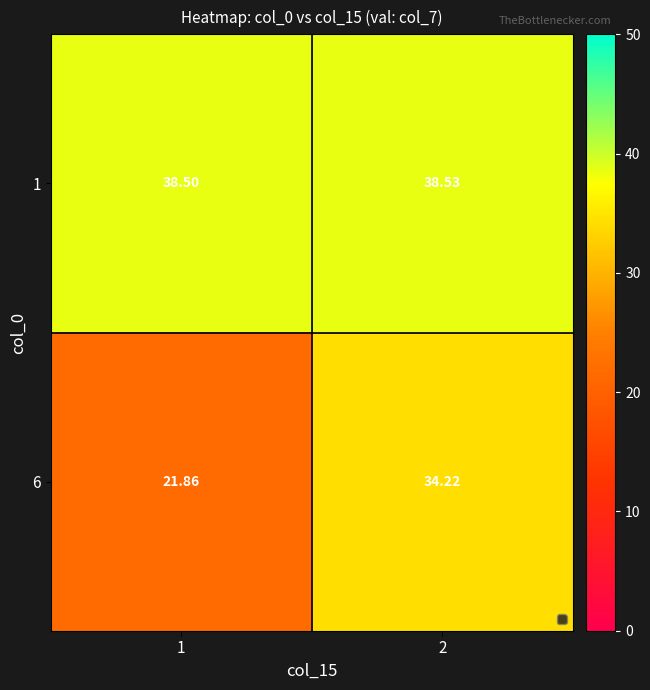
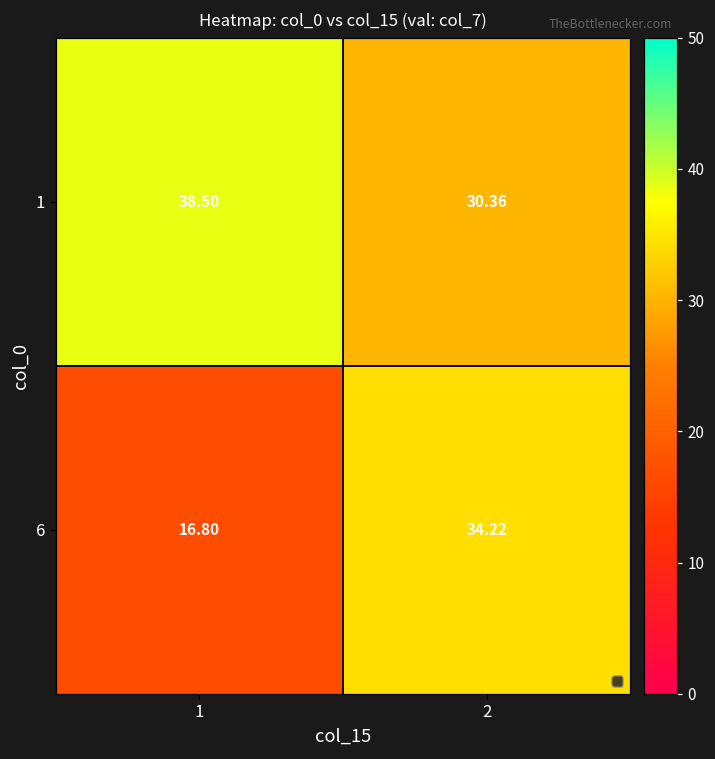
  {
    "1": {
      "1": 38.50,
-     "2": 38.53
+     "2": 30.36
    },
    "6": {
-     "1": 21.86,
+     "1": 16.80,
      "2": 34.22
    }
  }
